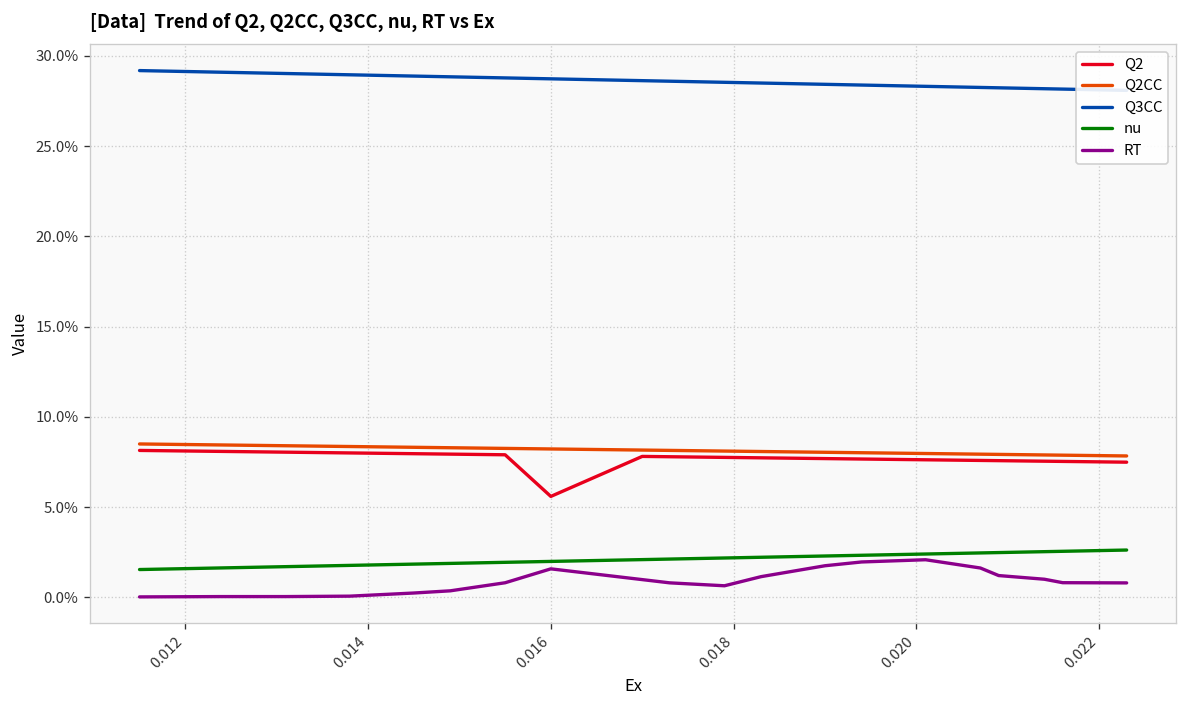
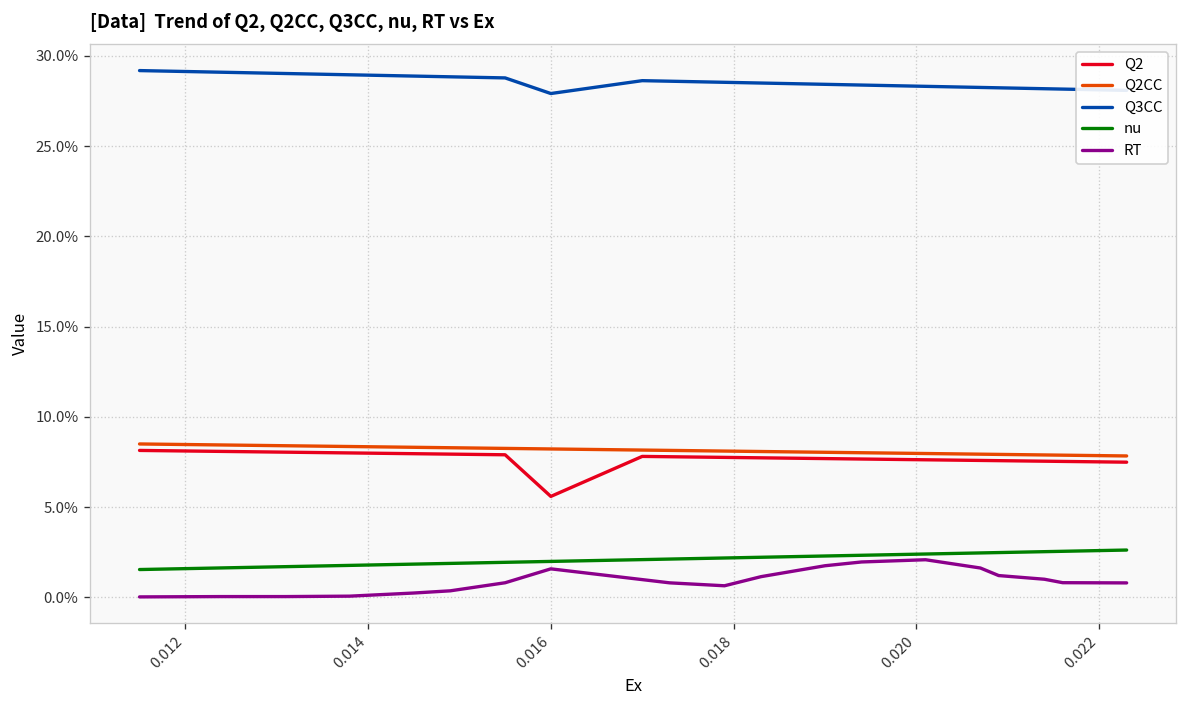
  {
    "Q2": {
      "0.016": "5.6%"
    },
    "Q2CC": {
      "0.016": "8.2%"
    },
    "Q3CC": {
-     "0.016": "28.7%"
+     "0.016": "27.9%"
    },
    "nu": {
      "0.016": "2.0%"
    },
    "RT": {
      "0.016": "1.6%"
    }
  }
